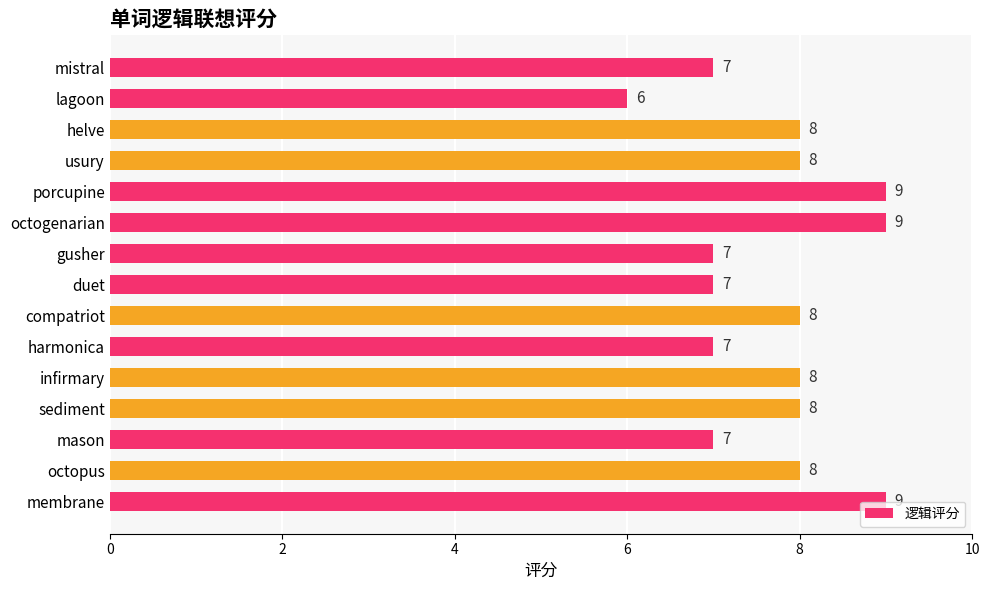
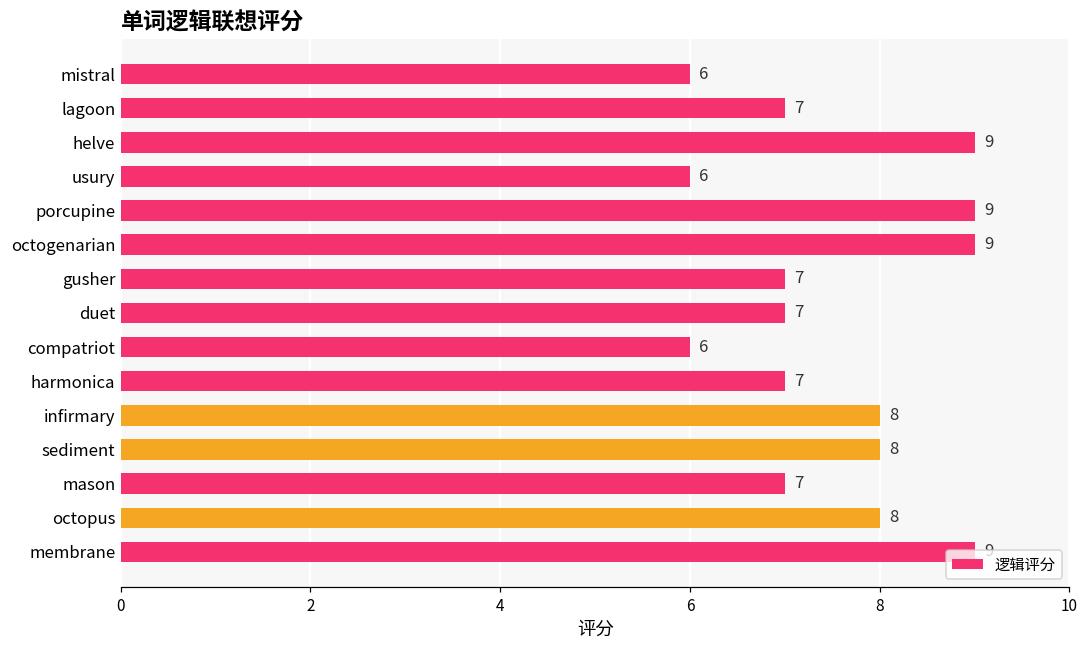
  {
-   "mistral": 7,
-   "lagoon": 6,
-   "helve": 8,
-   "usury": 8,
+   "mistral": 6,
+   "lagoon": 7,
+   "helve": 9,
+   "usury": 6,
    "porcupine": 9,
    "octogenarian": 9,
    "gusher": 7,
    "duet": 7,
-   "compatriot": 8,
+   "compatriot": 6,
    "harmonica": 7,
    "infirmary": 8,
    "sediment": 8,
    "mason": 7,
    "octopus": 8
  }
